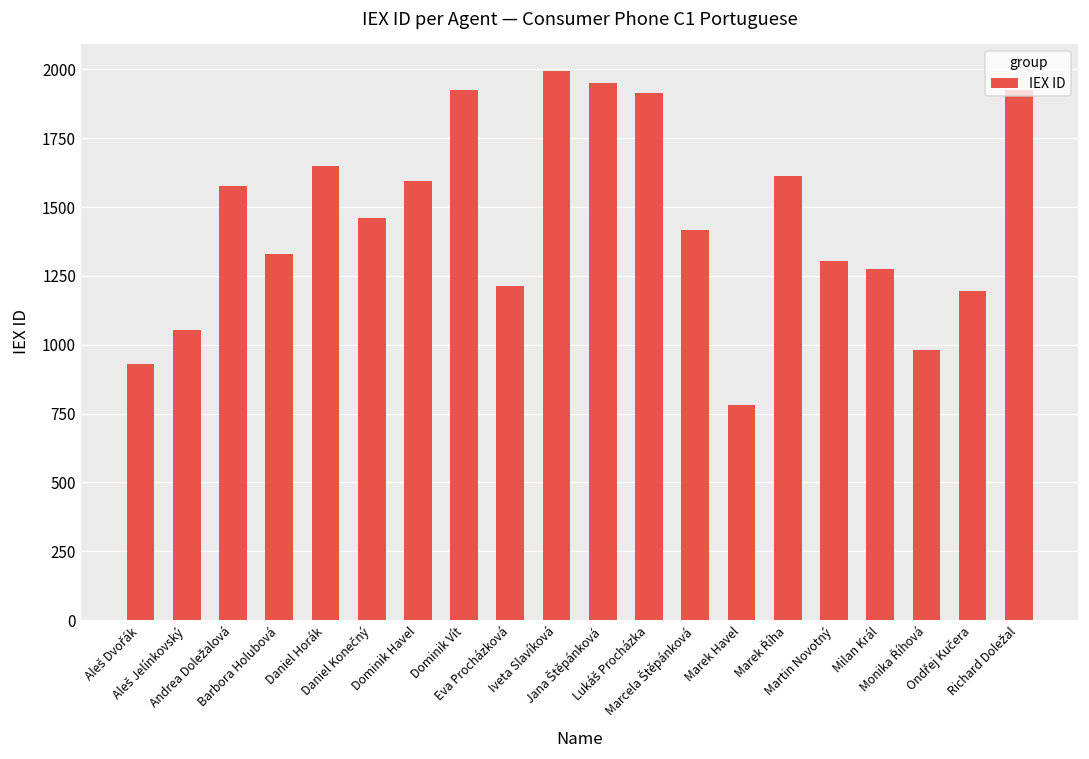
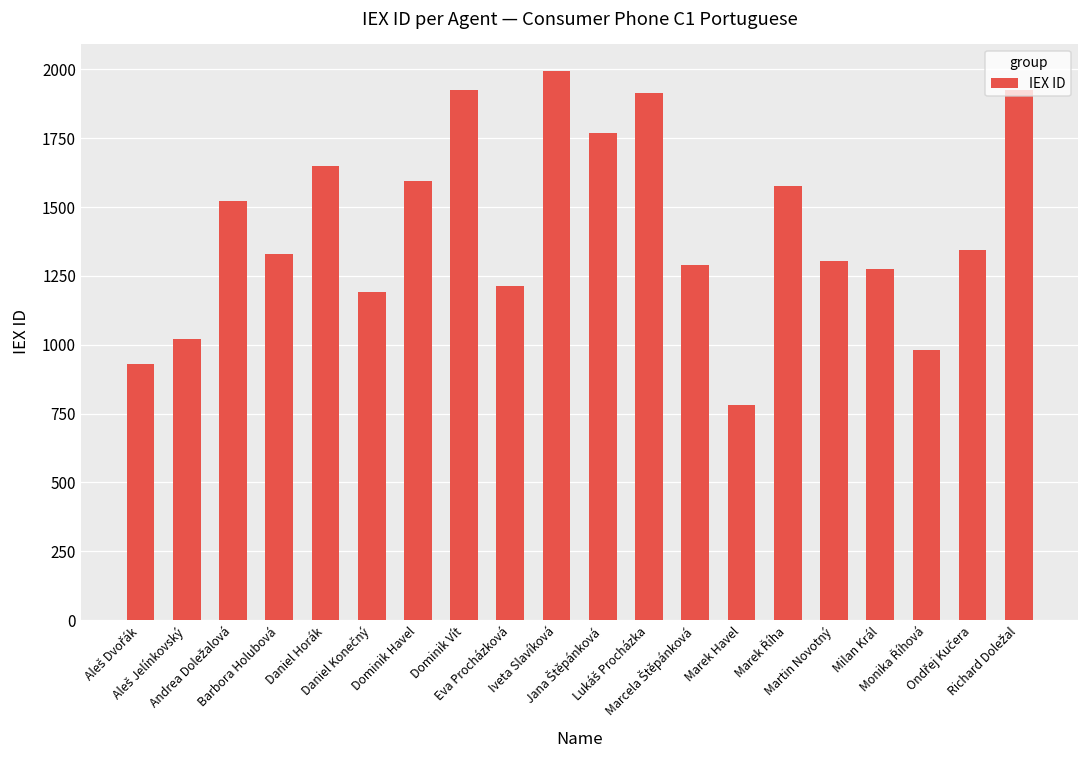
  {
    "Aleš Dvořák": 930,
-   "Aleš Jelínkovský": 1050,
-   "Andrea Doležalová": 1580,
+   "Aleš Jelínkovský": 1020,
+   "Andrea Doležalová": 1520,
    "Barbora Holubová": 1330,
    "Daniel Horák": 1650,
-   "Daniel Konečný": 1460,
+   "Daniel Konečný": 1190,
    "Dominik Havel": 1600,
    "Dominik Vít": 1930,
    "Eva Procházková": 1210,
    "Iveta Slavíková": 1990,
-   "Jana Štěpánková": 1950,
+   "Jana Štěpánková": 1770,
    "Lukáš Procházka": 1910,
-   "Marcela Štěpánková": 1420,
+   "Marcela Štěpánková": 1290,
    "Marek Havel": 780,
-   "Marek Říha": 1610,
+   "Marek Říha": 1580,
    "Martin Novotný": 1300,
    "Milan Král": 1280,
    "Monika Říhová": 980,
-   "Ondřej Kučera": 1190
+   "Ondřej Kučera": 1350
  }
